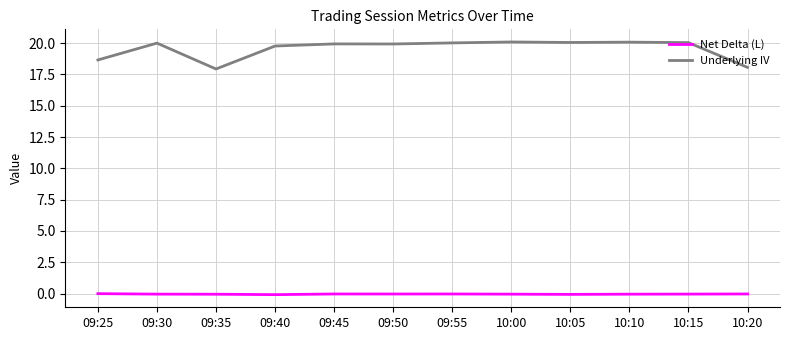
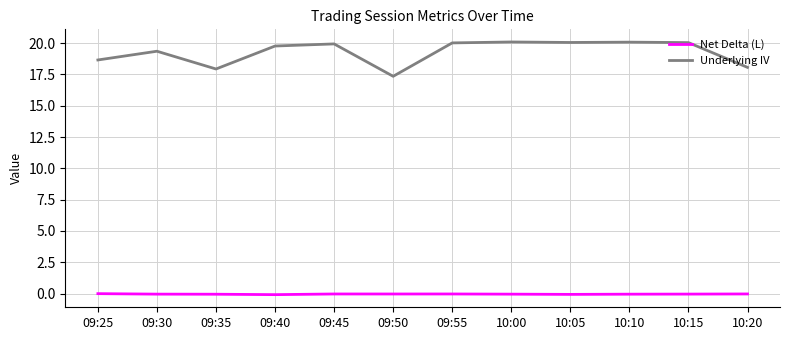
  {
    "Net Delta (L)": {
      "09:25": 0.0,
      "09:30": 0.0,
      "09:35": 0.0,
      "09:40": -0.1,
      "09:45": 0.0,
      "09:50": 0.0,
      "09:55": 0.0,
      "10:00": 0.0,
      "10:05": -0.1,
      "10:10": 0.0,
      "10:15": 0.0,
      "10:20": 0.0
    },
    "Underlying IV": {
      "09:25": 18.6,
-     "09:30": 20.0,
+     "09:30": 19.3,
      "09:35": 17.9,
      "09:40": 19.8,
      "09:45": 19.9,
-     "09:50": 19.9,
+     "09:50": 17.3,
      "09:55": 20.0,
      "10:00": 20.1,
      "10:05": 20.0,
      "10:10": 20.1,
      "10:15": 20.0,
      "10:20": 18.1
    }
  }
